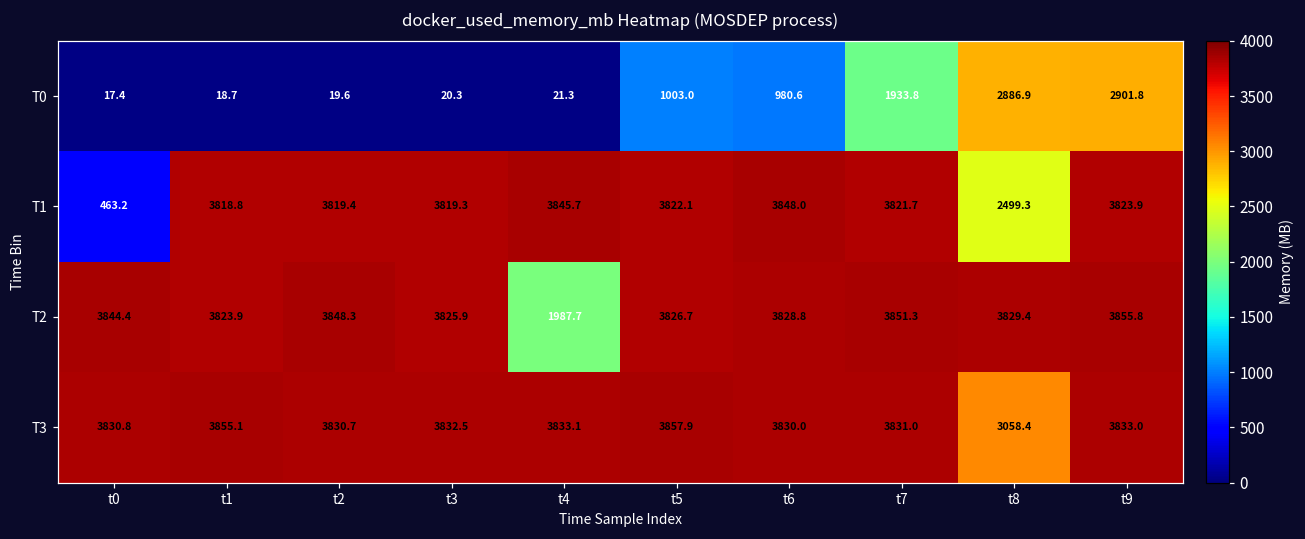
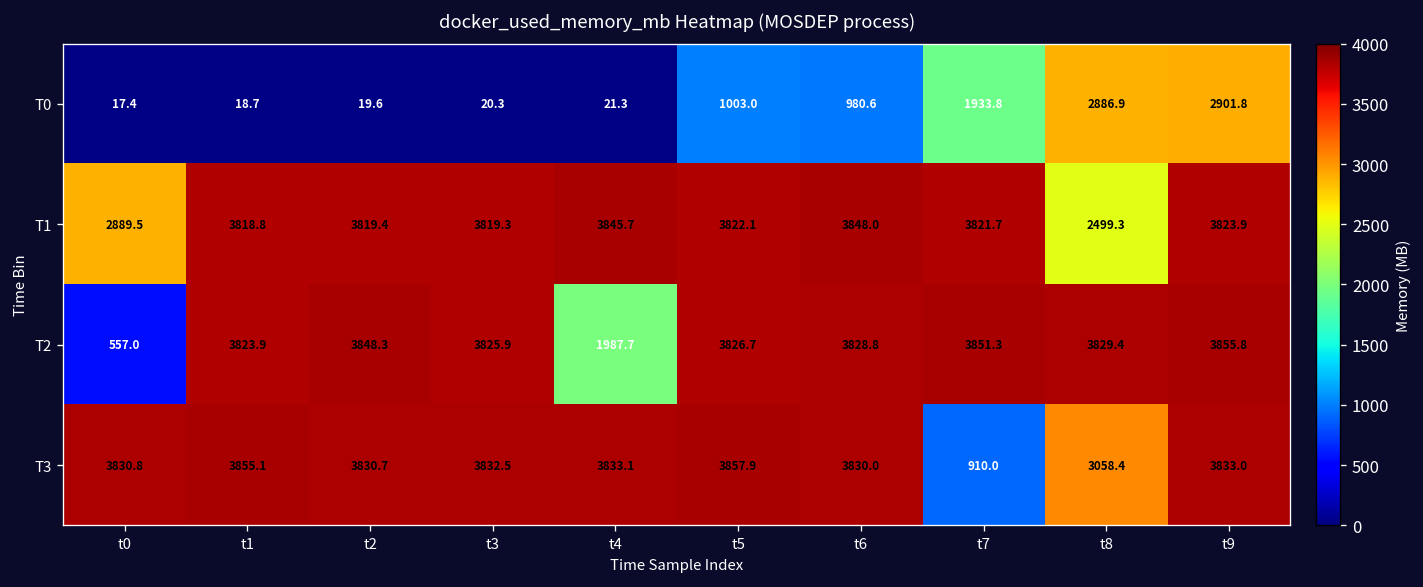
  {
    "T0": {
      "t0": 17.4,
      "t1": 18.7,
      "t2": 19.6,
      "t3": 20.3,
      "t4": 21.3,
      "t5": 1003.0,
      "t6": 980.6,
      "t7": 1933.8,
      "t8": 2886.9,
      "t9": 2901.8
    },
    "T1": {
-     "t0": 463.2,
+     "t0": 2889.5,
      "t1": 3818.8,
      "t2": 3819.4,
      "t3": 3819.3,
      "t4": 3845.7,
      "t5": 3822.1,
      "t6": 3848.0,
      "t7": 3821.7,
      "t8": 2499.3,
      "t9": 3823.9
    },
    "T2": {
-     "t0": 3844.4,
+     "t0": 557.0,
      "t1": 3823.9,
      "t2": 3848.3,
      "t3": 3825.9,
      "t4": 1987.7,
      "t5": 3826.7,
      "t6": 3828.8,
      "t7": 3851.3,
      "t8": 3829.4,
      "t9": 3855.8
    },
    "T3": {
      "t0": 3830.8,
      "t1": 3855.1,
      "t2": 3830.7,
      "t3": 3832.5,
      "t4": 3833.1,
      "t5": 3857.9,
      "t6": 3830.0,
-     "t7": 3831.0,
+     "t7": 910.0,
      "t8": 3058.4,
      "t9": 3833.0
    }
  }
